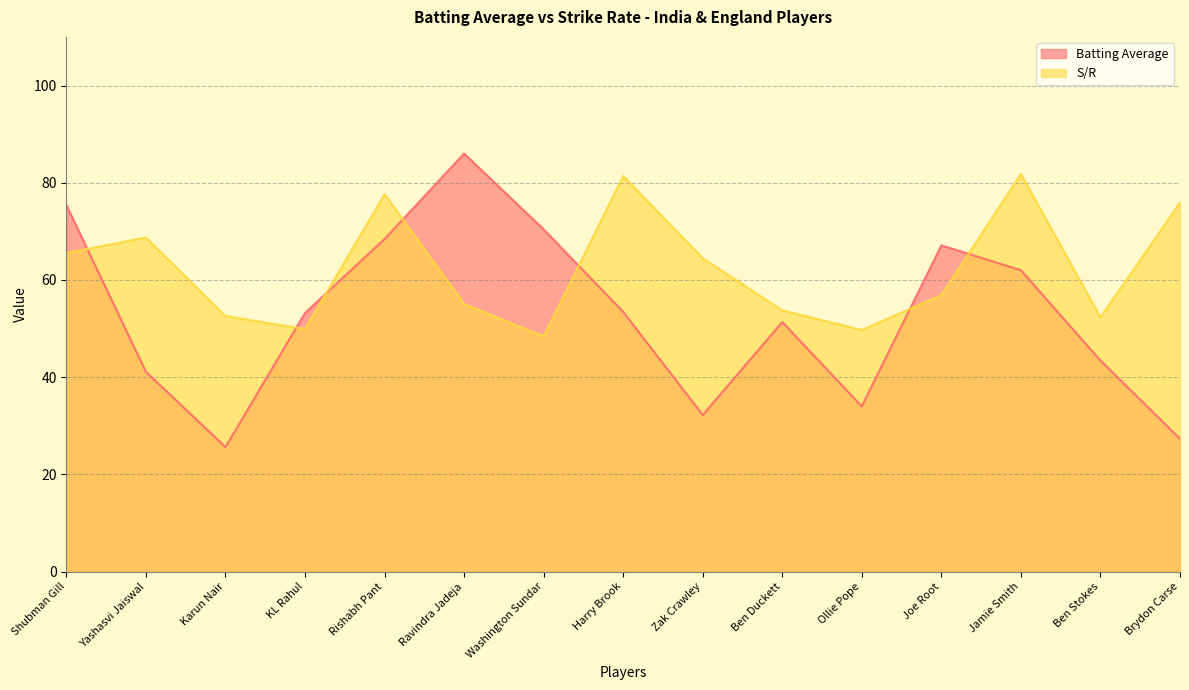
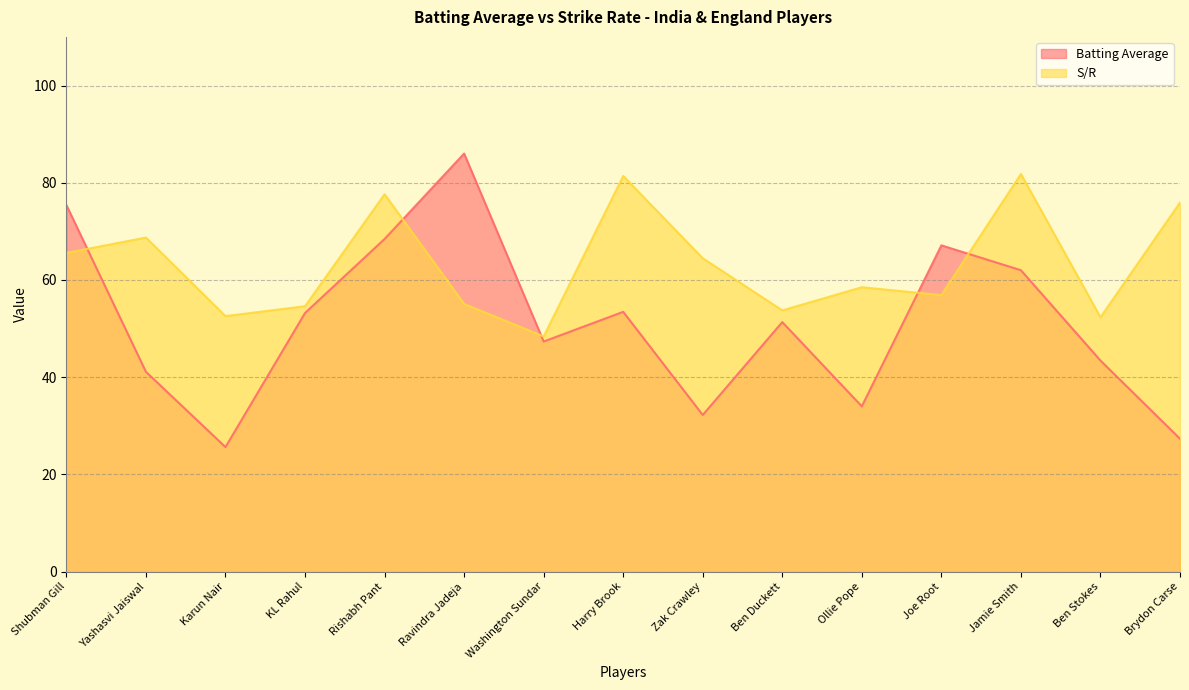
  {
    "Batting Average": {
      "Shubman Gill": 75,
      "Yashasvi Jaiswal": 41,
      "Karun Nair": 26,
      "KL Rahul": 53,
      "Rishabh Pant": 68,
      "Ravindra Jadeja": 86,
-     "Washington Sundar": 70,
+     "Washington Sundar": 47,
      "Harry Brook": 53,
      "Zak Crawley": 32,
      "Ben Duckett": 51,
      "Ollie Pope": 34,
      "Joe Root": 67,
      "Jamie Smith": 62,
      "Ben Stokes": 43,
      "Brydon Carse": 27
    },
    "S/R": {
      "Shubman Gill": 66,
      "Yashasvi Jaiswal": 69,
      "Karun Nair": 53,
-     "KL Rahul": 50,
+     "KL Rahul": 55,
      "Rishabh Pant": 78,
      "Ravindra Jadeja": 55,
      "Washington Sundar": 48,
      "Harry Brook": 81,
      "Zak Crawley": 64,
      "Ben Duckett": 54,
-     "Ollie Pope": 50,
+     "Ollie Pope": 59,
      "Joe Root": 57,
      "Jamie Smith": 82,
      "Ben Stokes": 52,
      "Brydon Carse": 76
    }
  }
